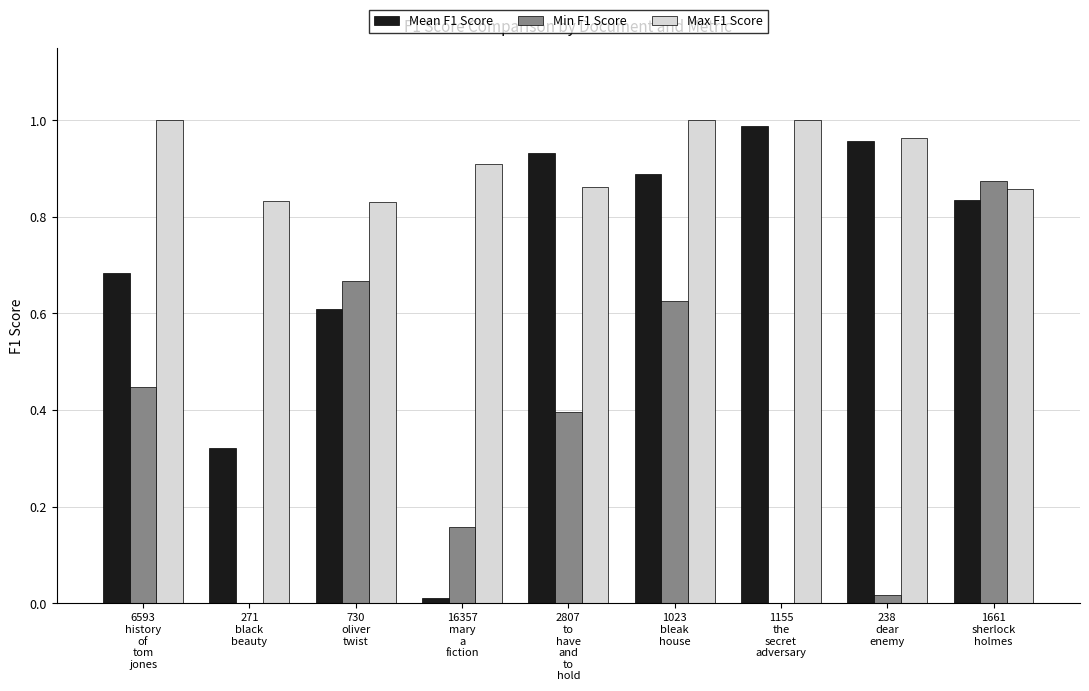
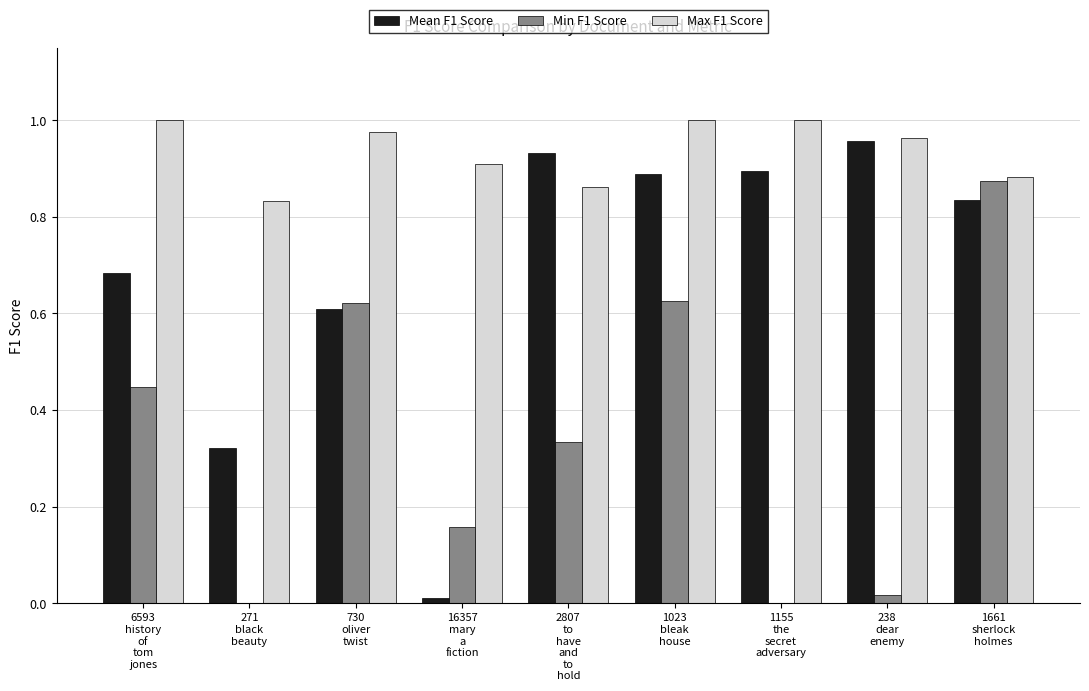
  {
    "Mean F1 Score": {
      "6593 history of tom jones": 0.68,
      "271 black beauty": 0.32,
      "730 oliver twist": 0.61,
      "16357 mary a fiction": 0.01,
      "2807 to have and to hold": 0.93,
      "1023 bleak house": 0.89,
-     "1155 the secret adversary": 0.99,
+     "1155 the secret adversary": 0.89,
      "238 dear enemy": 0.96,
      "1661 sherlock holmes": 0.84
    },
    "Min F1 Score": {
      "6593 history of tom jones": 0.45,
      "271 black beauty": 0.00,
-     "730 oliver twist": 0.67,
+     "730 oliver twist": 0.62,
      "16357 mary a fiction": 0.16,
-     "2807 to have and to hold": 0.40,
+     "2807 to have and to hold": 0.33,
      "1023 bleak house": 0.63,
      "1155 the secret adversary": 0.00,
      "238 dear enemy": 0.02,
      "1661 sherlock holmes": 0.87
    },
    "Max F1 Score": {
      "6593 history of tom jones": 1.00,
      "271 black beauty": 0.83,
-     "730 oliver twist": 0.83,
+     "730 oliver twist": 0.98,
      "16357 mary a fiction": 0.91,
      "2807 to have and to hold": 0.86,
      "1023 bleak house": 1.00,
      "1155 the secret adversary": 1.00,
      "238 dear enemy": 0.96,
-     "1661 sherlock holmes": 0.86
+     "1661 sherlock holmes": 0.88
    }
  }
